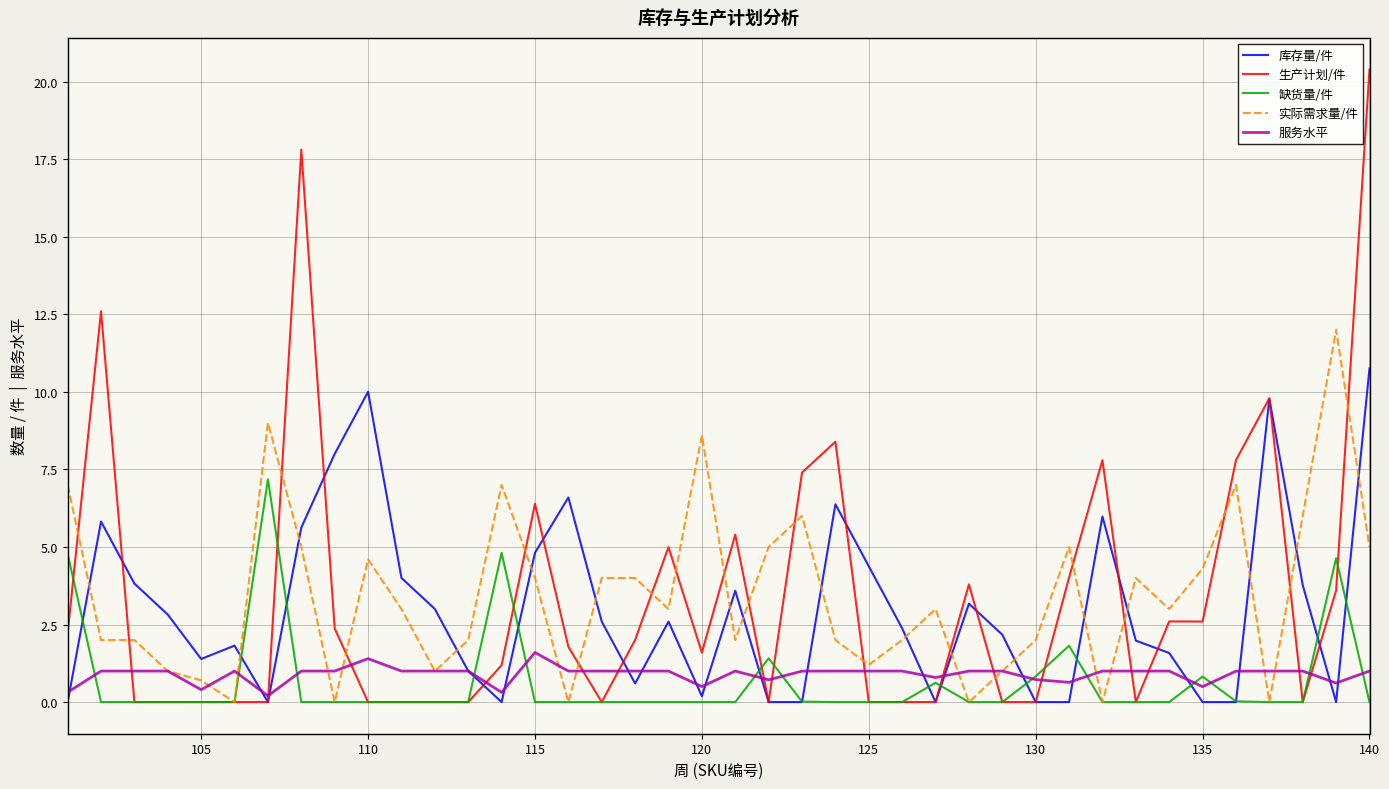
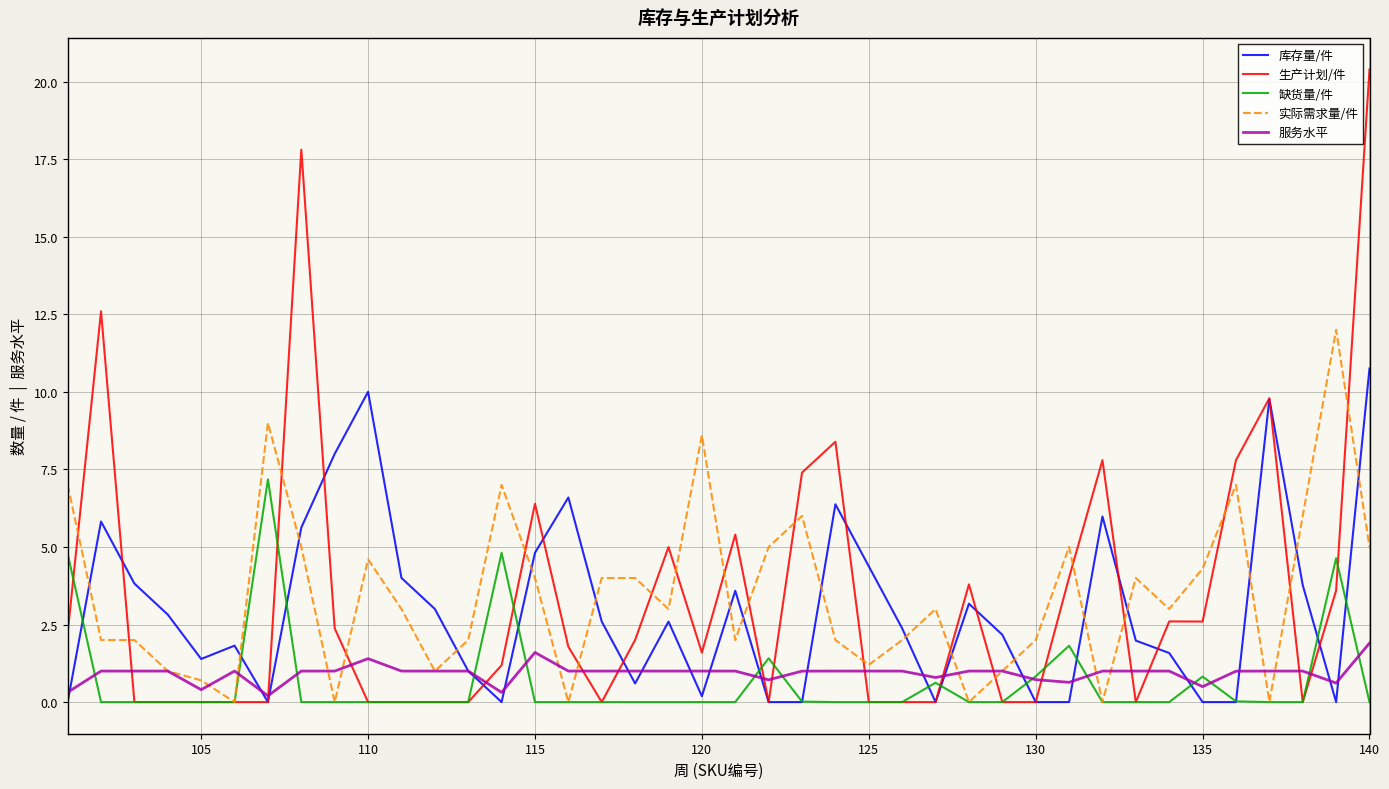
  {
    "库存量/件": {
      "105": 1.4,
      "110": 10.0,
      "115": 4.8,
      "120": 0.2,
      "125": 4.4,
      "135": 0.0,
      "140": 10.8
    },
    "生产计划/件": {
      "115": 6.4,
      "120": 1.6,
      "135": 2.6,
      "140": 20.4
    },
    "缺货量/件": {
      "115": 0.0,
      "120": 0.0,
      "130": 0.8,
      "135": 0.8,
      "140": 0.0
    },
    "实际需求量/件": {
      "105": 0.7,
      "110": 4.6,
      "115": 4.0,
      "120": 8.6,
      "125": 1.2,
      "130": 2.0,
      "135": 4.3,
      "140": 5.0
    },
    "服务水平": {
      "105": 0.4,
      "110": 1.4,
      "115": 1.6,
-     "120": 0.5,
+     "120": 1.0,
      "125": 1.0,
      "130": 0.7,
      "135": 0.5,
-     "140": 1.0
+     "140": 1.9
    }
  }
